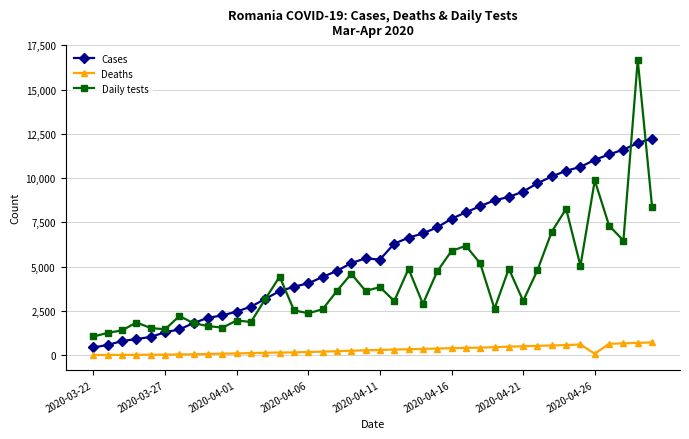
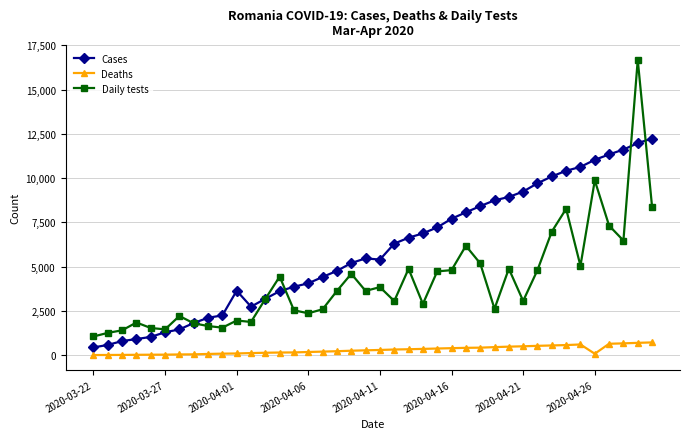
  {
    "Cases": {
      "2020-03-22": "400",
      "2020-03-27": "1,300",
-     "2020-04-01": "2,500",
+     "2020-04-01": "3,600",
      "2020-04-06": "4,100",
      "2020-04-11": "5,400",
      "2020-04-16": "7,700",
      "2020-04-21": "9,200",
      "2020-04-26": "11,000"
    },
    "Deaths": {
      "2020-03-22": "0",
      "2020-03-27": "0",
      "2020-04-01": "100",
      "2020-04-06": "200",
      "2020-04-11": "300",
      "2020-04-16": "400",
      "2020-04-21": "500",
      "2020-04-26": "100"
    },
    "Daily tests": {
      "2020-03-22": "1,100",
      "2020-03-27": "1,500",
      "2020-04-01": "2,000",
      "2020-04-06": "2,400",
      "2020-04-11": "3,800",
-     "2020-04-16": "5,900",
+     "2020-04-16": "4,800",
      "2020-04-21": "3,100",
      "2020-04-26": "9,900"
    }
  }
